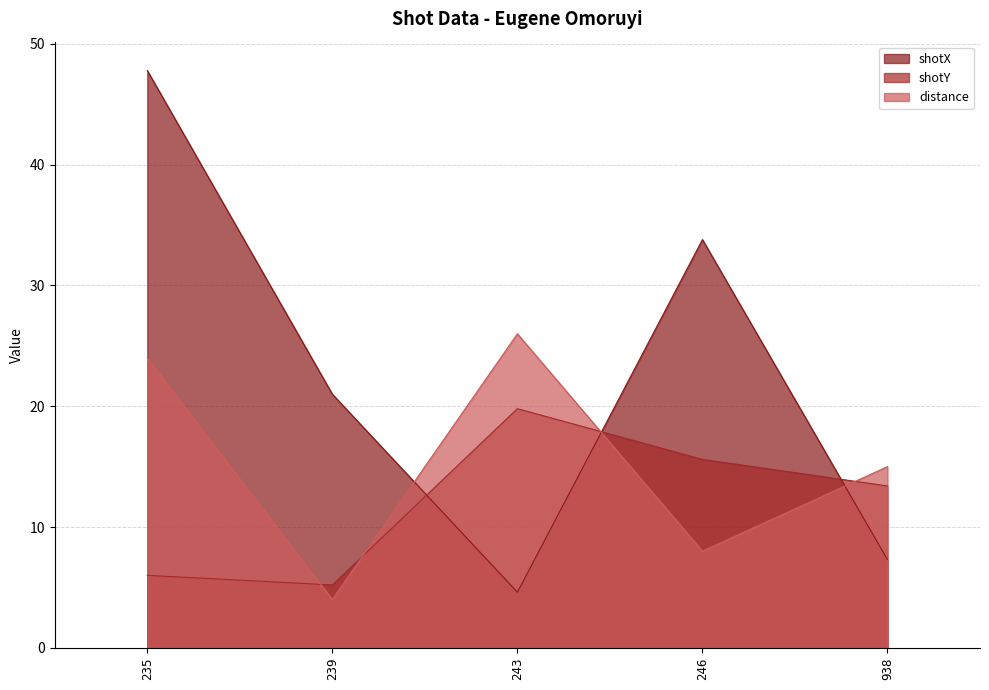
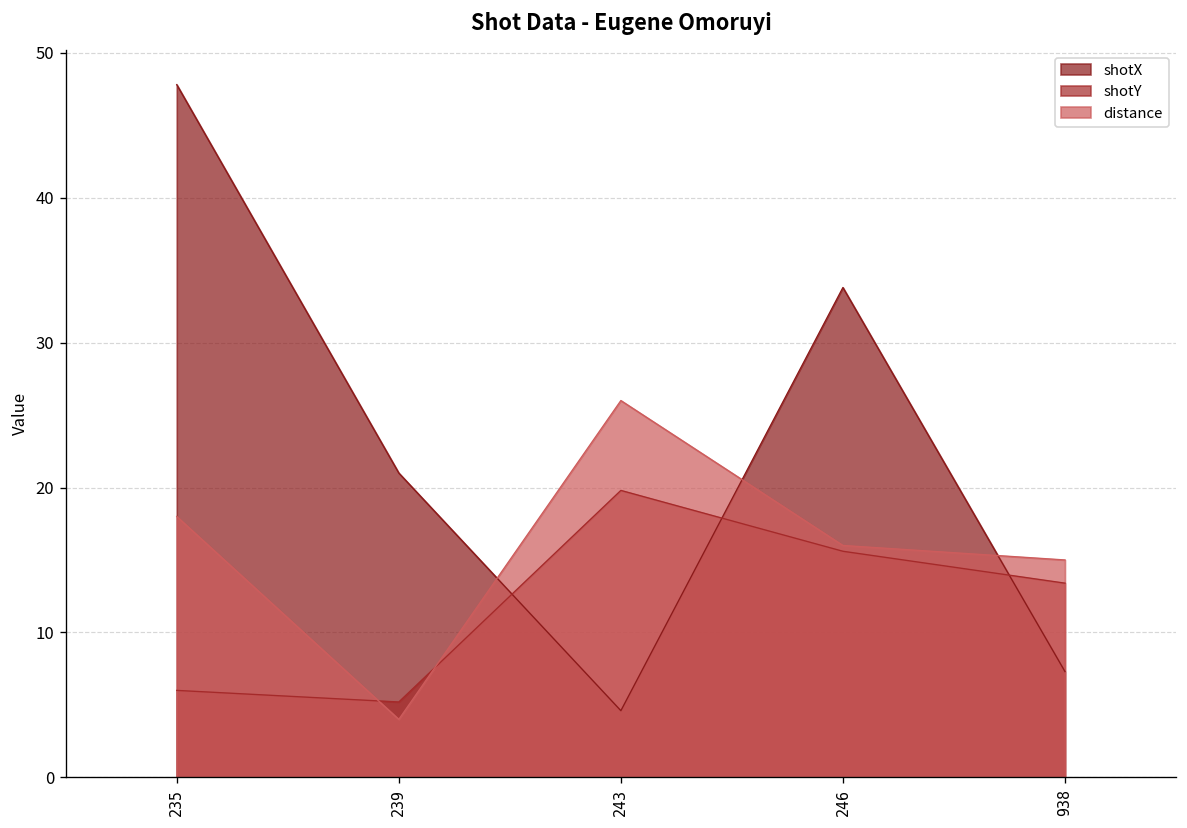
  {
    "distance": {
-     "235": 24,
+     "235": 18,
      "239": 4,
      "243": 26,
-     "246": 8,
+     "246": 16,
      "938": 15
    }
  }
